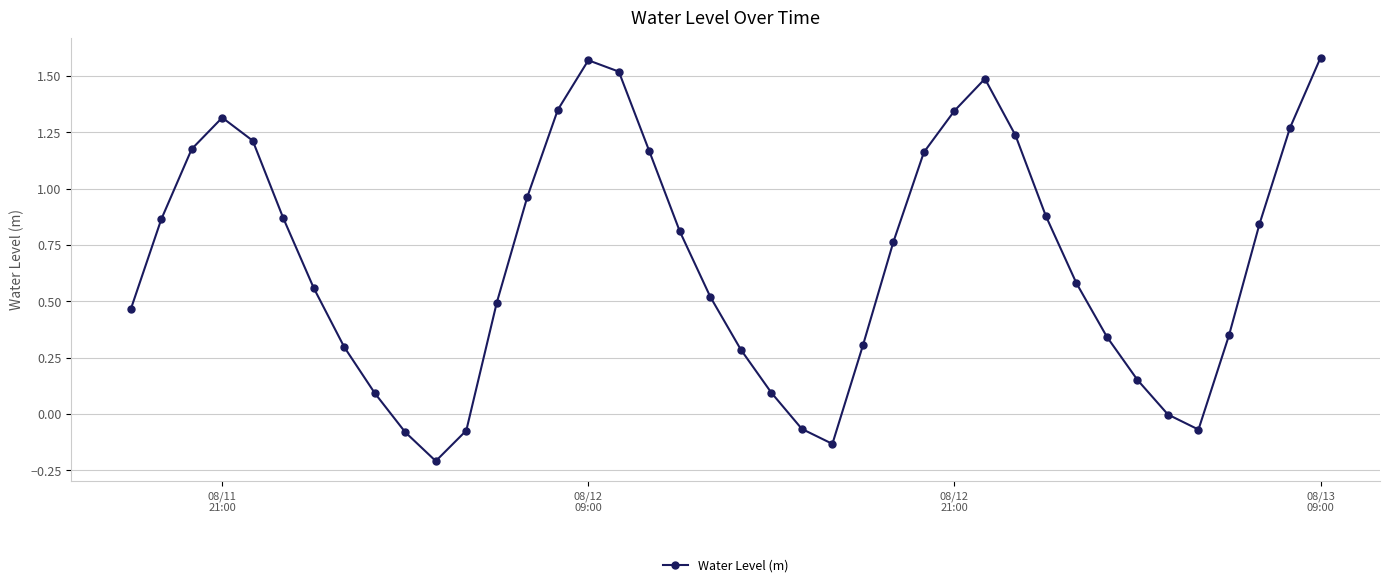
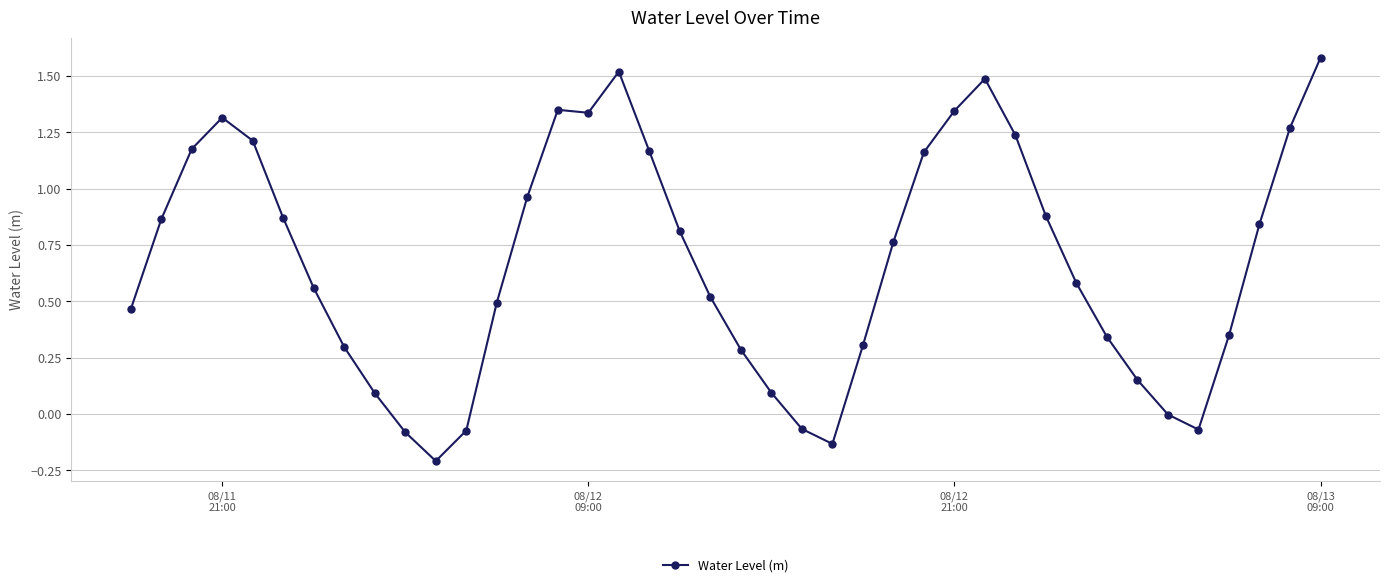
  {
    "08/11 21:00": 1.32,
-   "08/12 09:00": 1.57,
+   "08/12 09:00": 1.34,
    "08/12 21:00": 1.35,
    "08/13 09:00": 1.58
  }
